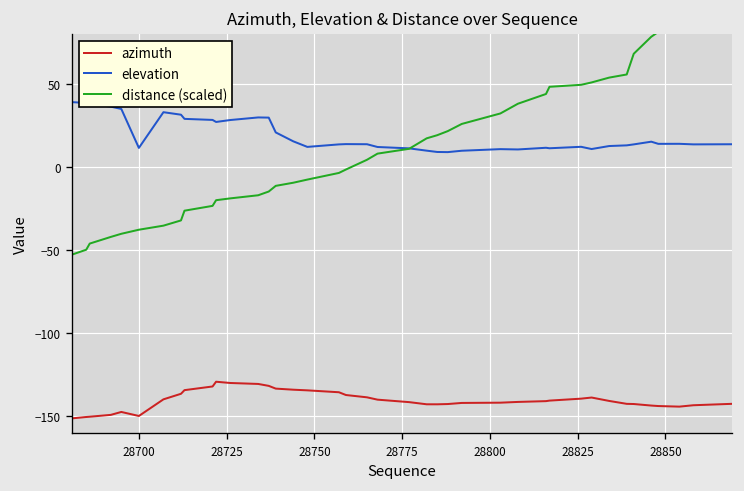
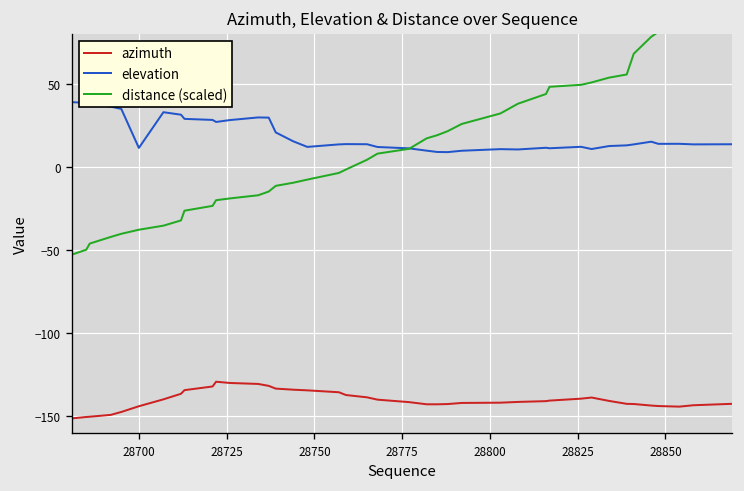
  {
    "azimuth": {
-     "28700": -150
+     "28700": -144
    },
    "elevation": {
      "28700": 12
    },
    "distance (scaled)": {
      "28700": -38
    }
  }
